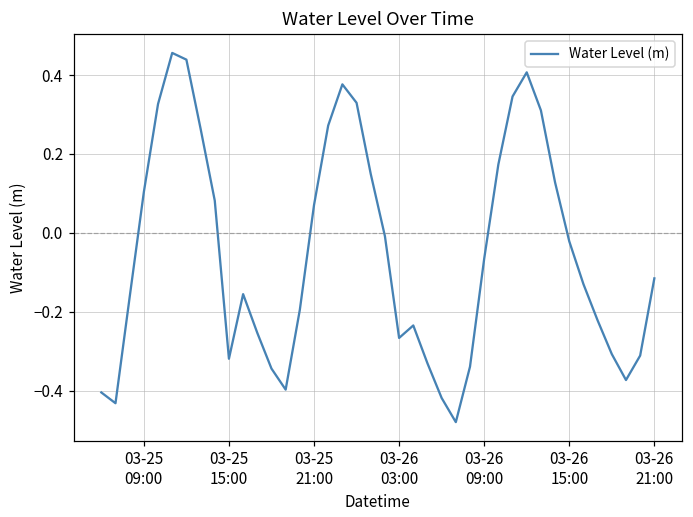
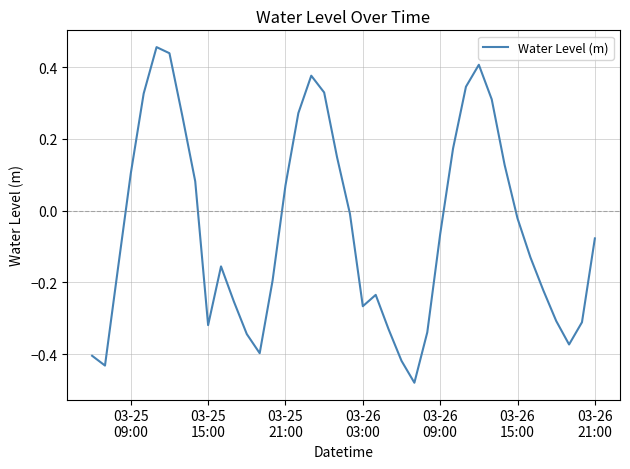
  {
    "03-25 09:00": 0.10,
    "03-25 15:00": -0.32,
    "03-25 21:00": 0.07,
    "03-26 03:00": -0.27,
    "03-26 09:00": -0.07,
    "03-26 15:00": -0.02,
-   "03-26 21:00": -0.12
+   "03-26 21:00": -0.08
  }
